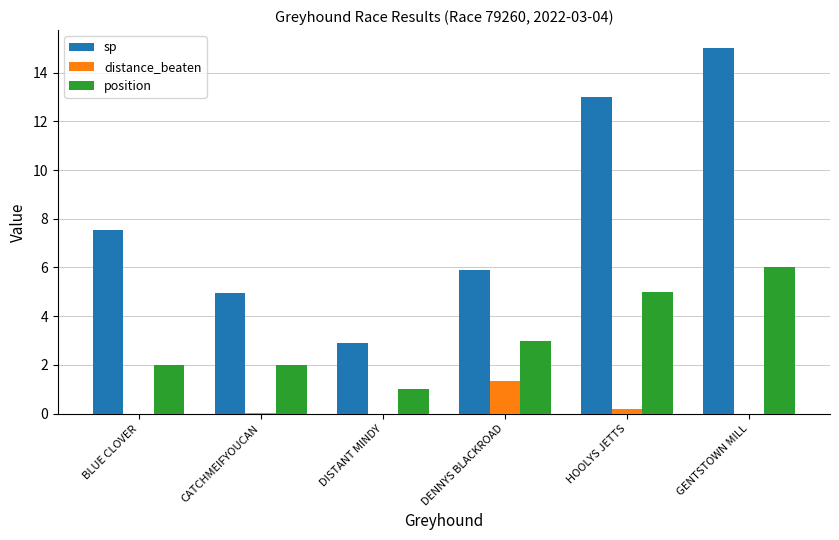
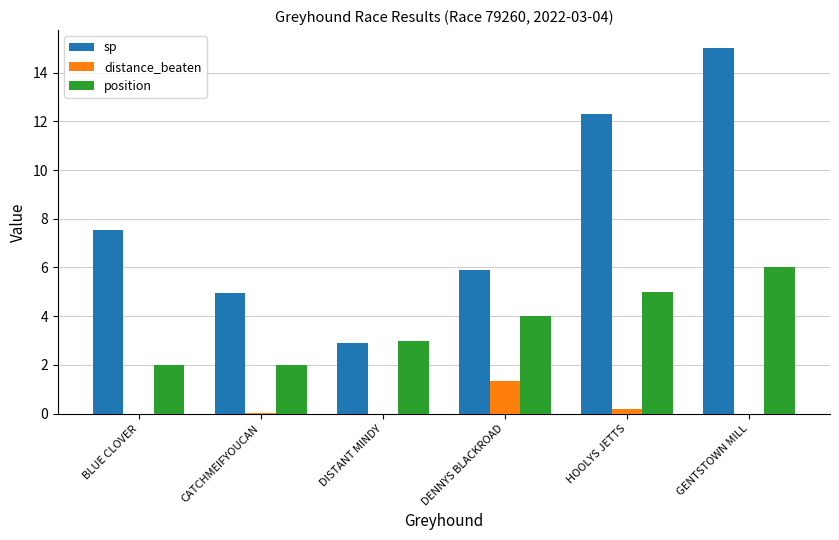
  {
    "sp": {
      "BLUE CLOVER": 7.6,
      "CATCHMEIFYOUCAN": 5.0,
      "DISTANT MINDY": 2.9,
      "DENNYS BLACKROAD": 5.9,
-     "HOOLYS JETTS": 13.0,
+     "HOOLYS JETTS": 12.3,
      "GENTSTOWN MILL": 15.0
    },
    "distance_beaten": {
      "BLUE CLOVER": 0.0,
      "DISTANT MINDY": 0.0,
      "DENNYS BLACKROAD": 1.3,
      "HOOLYS JETTS": 0.2,
      "GENTSTOWN MILL": 0.0
    },
    "position": {
      "BLUE CLOVER": 2,
      "CATCHMEIFYOUCAN": 2,
-     "DISTANT MINDY": 1,
-     "DENNYS BLACKROAD": 3,
+     "DISTANT MINDY": 3,
+     "DENNYS BLACKROAD": 4,
      "HOOLYS JETTS": 5,
      "GENTSTOWN MILL": 6
    }
  }
